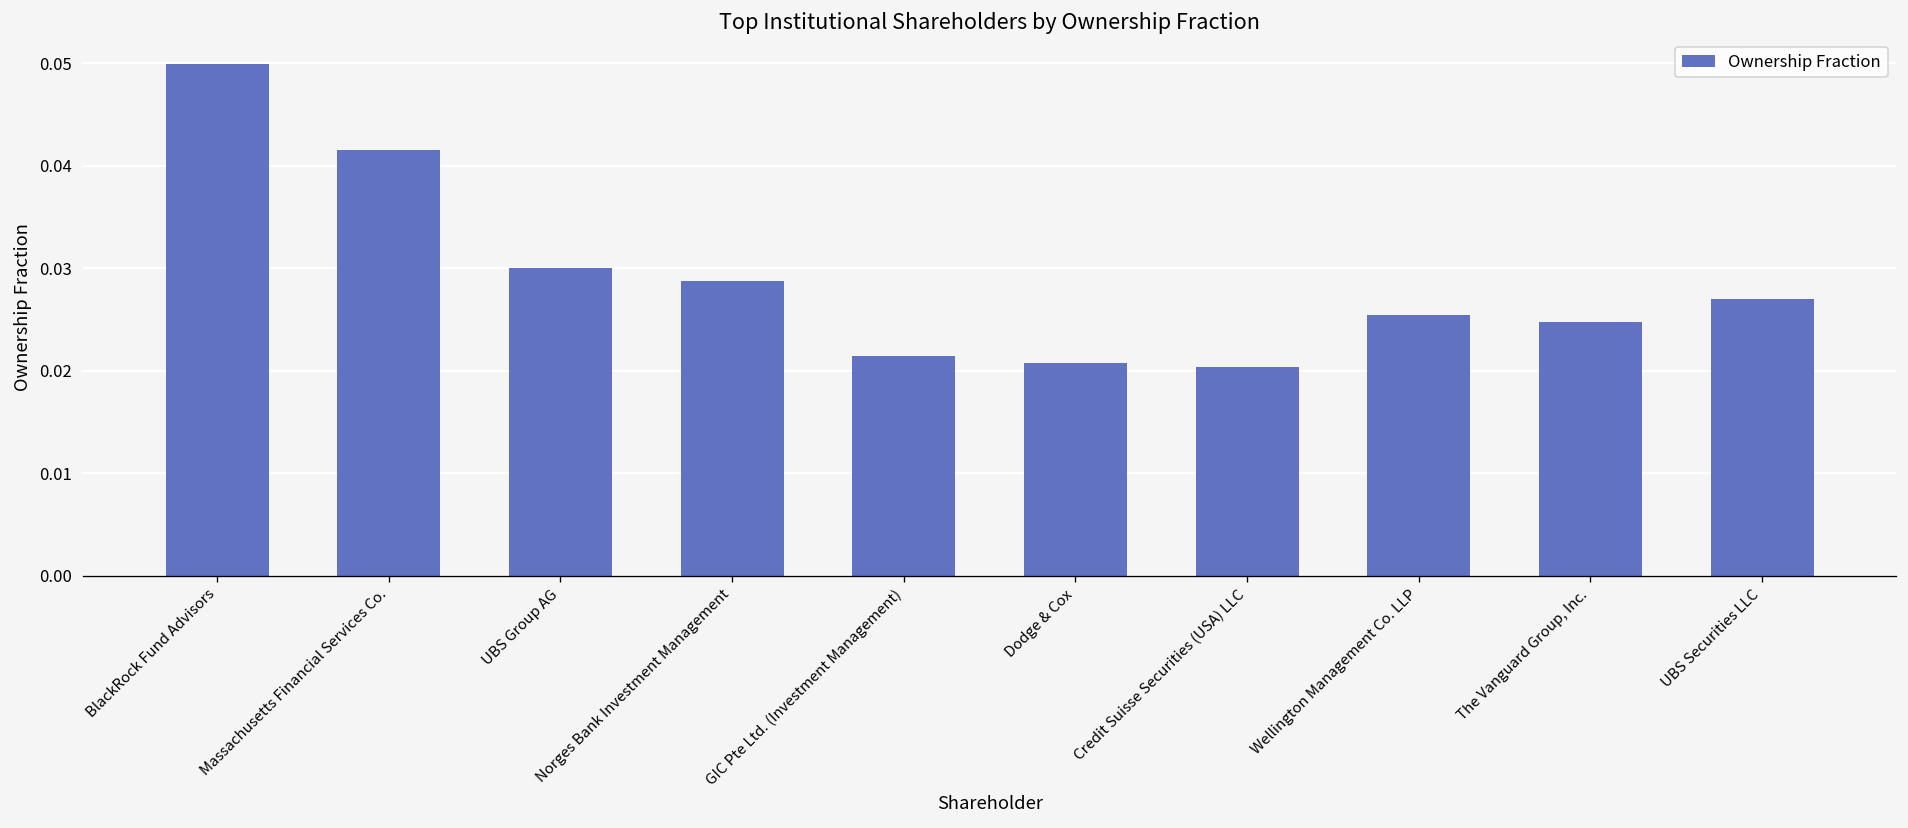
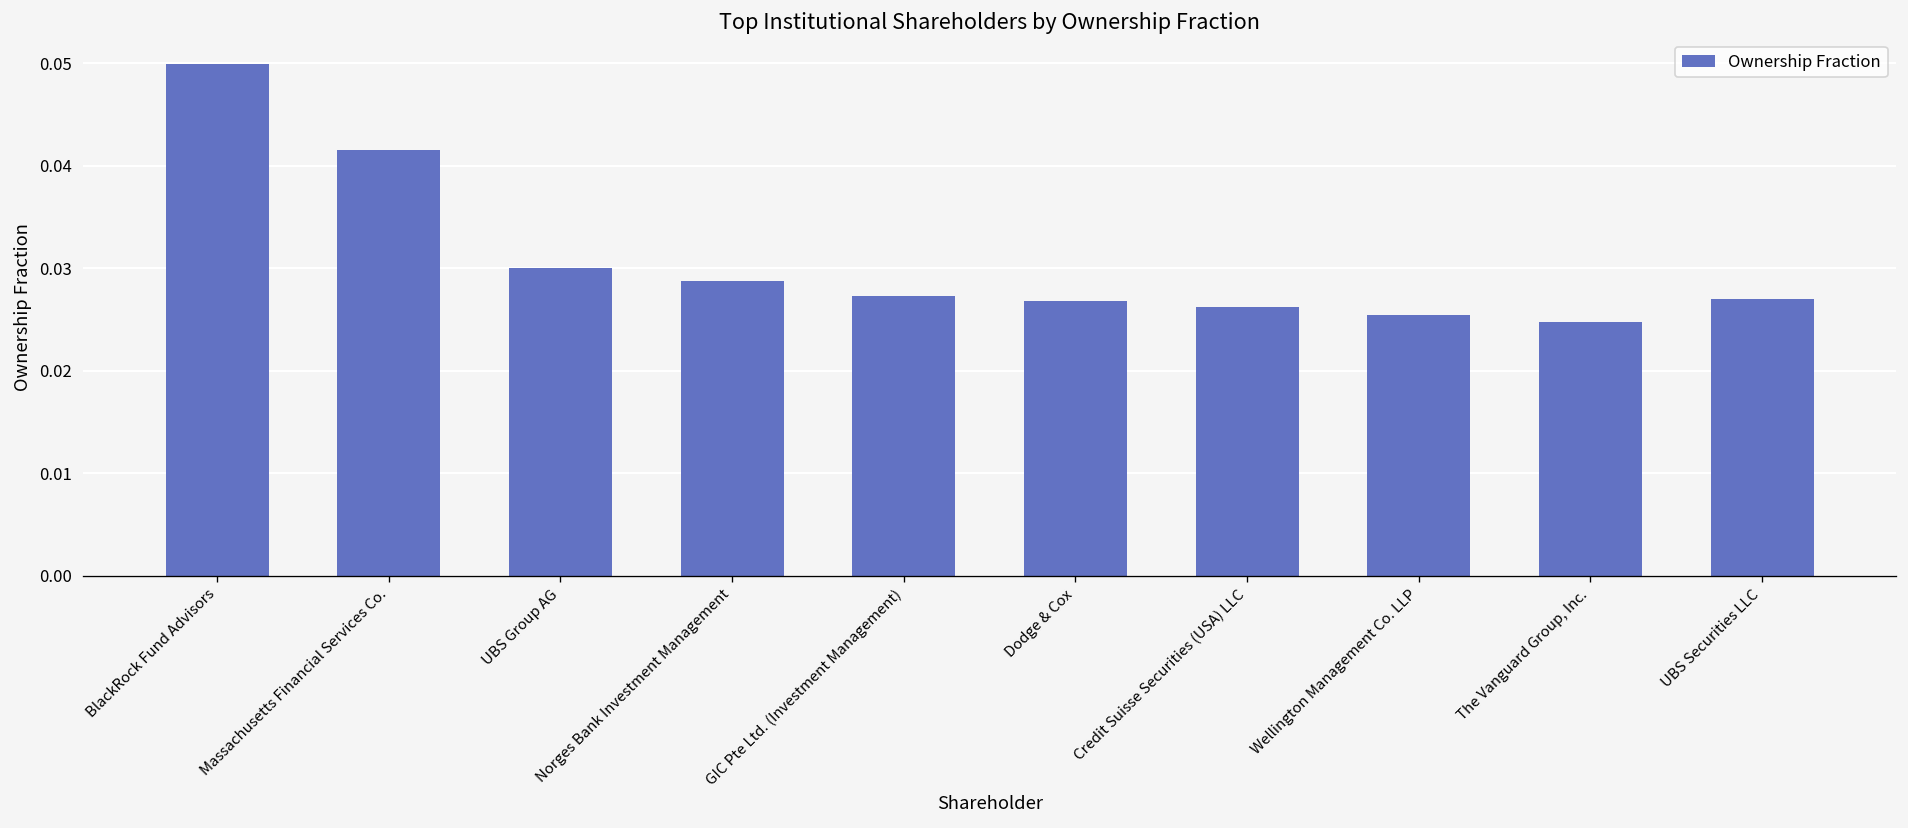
  {
    "BlackRock Fund Advisors": 0.050,
    "Massachusetts Financial Services Co.": 0.042,
    "UBS Group AG": 0.030,
    "Norges Bank Investment Management": 0.029,
-   "GIC Pte Ltd. (Investment Management)": 0.021,
-   "Dodge & Cox": 0.021,
-   "Credit Suisse Securities (USA) LLC": 0.020,
+   "GIC Pte Ltd. (Investment Management)": 0.027,
+   "Dodge & Cox": 0.027,
+   "Credit Suisse Securities (USA) LLC": 0.026,
    "Wellington Management Co. LLP": 0.025,
    "The Vanguard Group, Inc.": 0.025,
    "UBS Securities LLC": 0.027
  }
